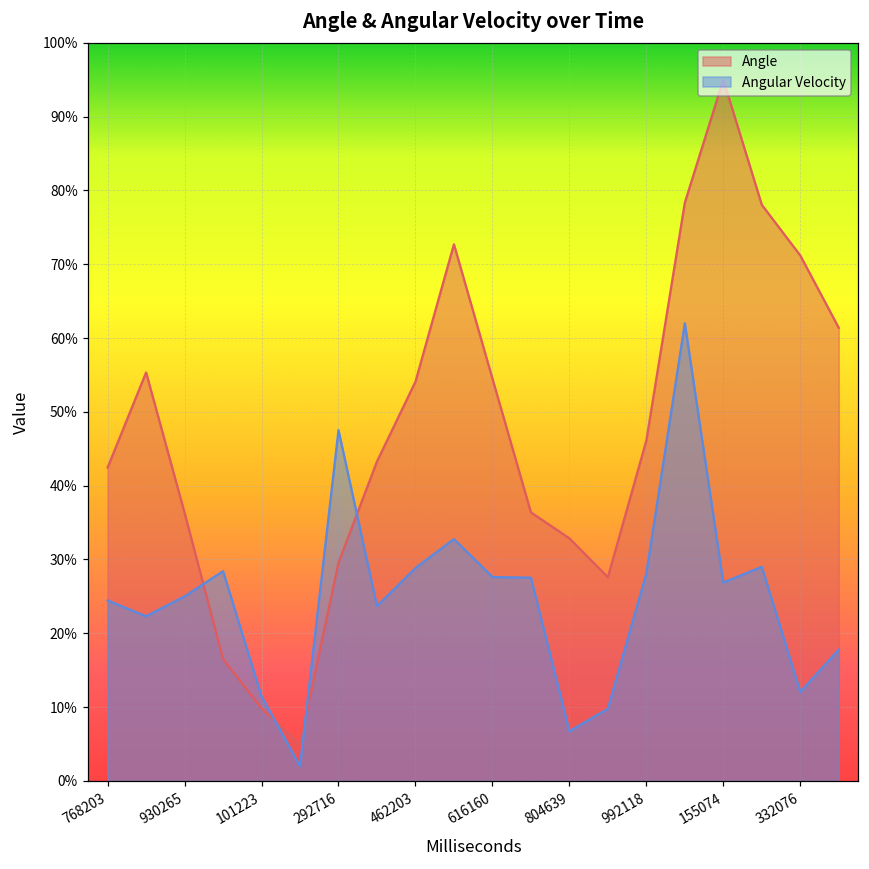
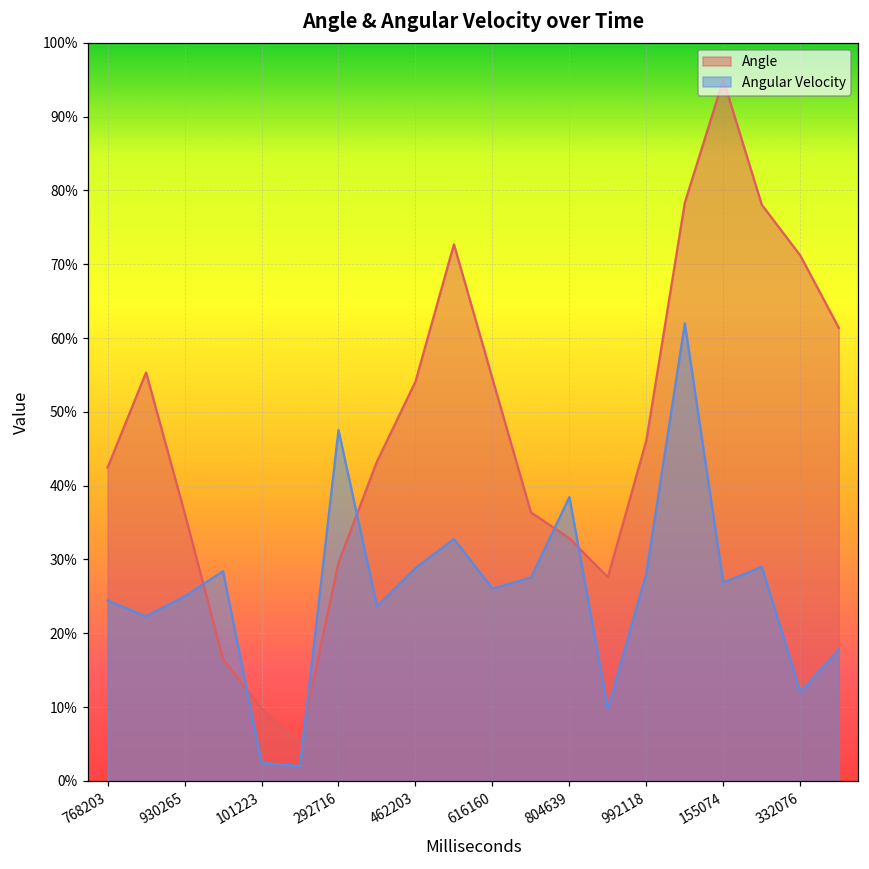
  {
    "Angle": {
      "768203": "42%",
      "930265": "36%",
      "101223": "10%",
      "292716": "30%",
      "462203": "54%",
      "616160": "55%",
      "804639": "33%",
      "992118": "46%",
      "332076": "71%"
    },
    "Angular Velocity": {
      "768203": "24%",
      "930265": "25%",
-     "101223": "11%",
+     "101223": "2%",
      "292716": "48%",
      "462203": "29%",
-     "616160": "28%",
-     "804639": "7%",
+     "616160": "26%",
+     "804639": "38%",
      "992118": "28%",
      "155074": "27%",
      "332076": "12%"
    }
  }
